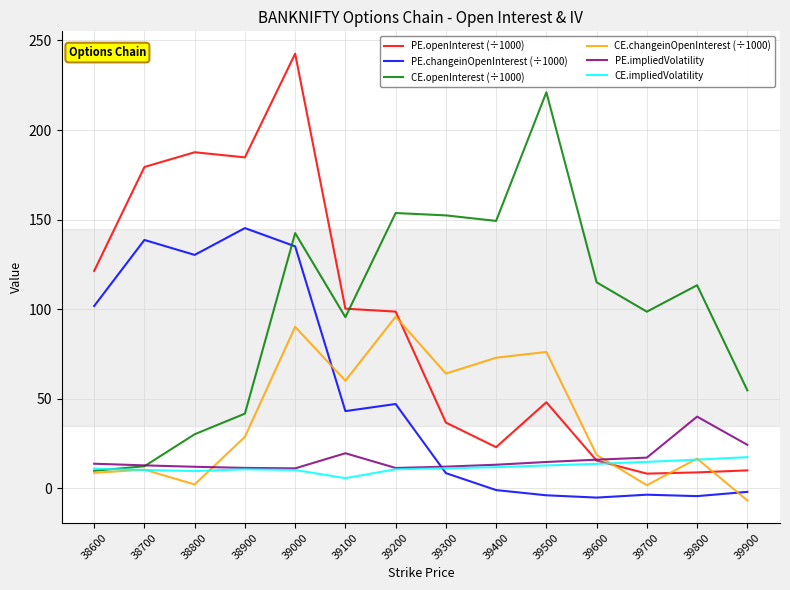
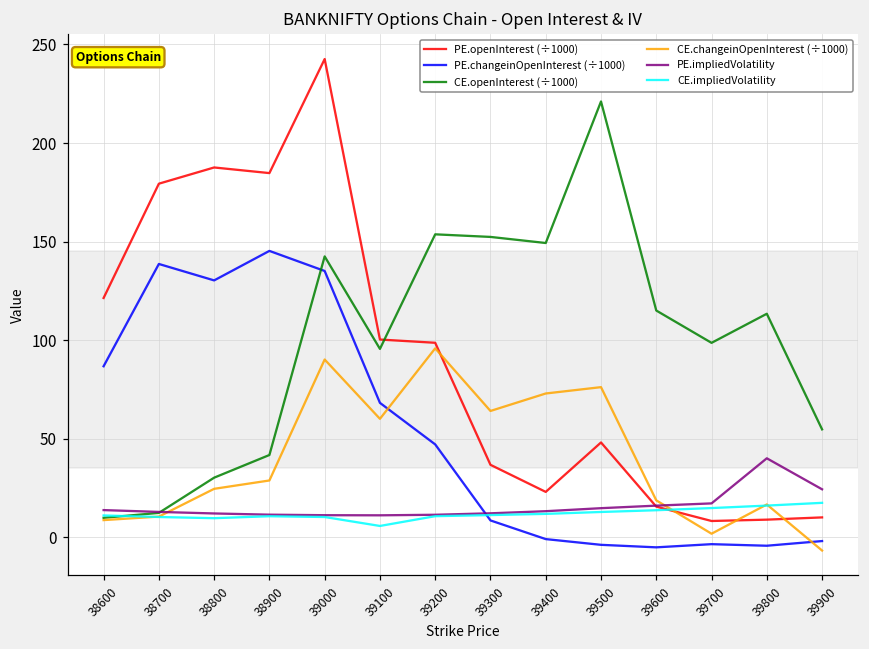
  {
    "PE.openInterest (÷1000)": {
      "38600": 121,
      "38700": 179,
      "38800": 188,
      "38900": 185,
      "39000": 243,
      "39100": 100,
      "39200": 99,
      "39300": 37,
      "39400": 23,
      "39500": 48,
      "39700": 8,
      "39800": 9,
      "39900": 10
    },
    "PE.changeinOpenInterest (÷1000)": {
-     "38600": 102,
+     "38600": 87,
      "38700": 139,
      "38800": 130,
      "38900": 145,
      "39000": 135,
-     "39100": 43,
+     "39100": 68,
      "39200": 47,
      "39300": 9,
      "39400": -1,
      "39500": -4,
      "39600": -5,
      "39700": -4,
      "39800": -4,
      "39900": -2
    },
    "CE.openInterest (÷1000)": {
      "38800": 30,
      "38900": 42,
      "39000": 142,
      "39100": 96,
      "39200": 154,
      "39300": 152,
      "39400": 149,
      "39500": 221,
      "39600": 115,
      "39700": 99,
      "39800": 113,
      "39900": 55
    },
    "CE.changeinOpenInterest (÷1000)": {
-     "38800": 2,
+     "38800": 25,
      "38900": 29,
      "39000": 90,
      "39100": 60,
      "39200": 96,
      "39300": 64,
      "39400": 73,
      "39500": 76,
      "39600": 19,
      "39700": 2,
      "39900": -7
    },
    "PE.impliedVolatility": {
      "38600": 14,
      "38800": 12,
-     "39100": 20,
+     "39100": 11,
      "39500": 15,
      "39700": 17,
      "39800": 40,
      "39900": 24
    },
    "CE.impliedVolatility": {
      "38800": 10,
      "39100": 6,
      "39500": 13,
      "39600": 14,
      "39700": 15,
      "39900": 17
    }
  }
